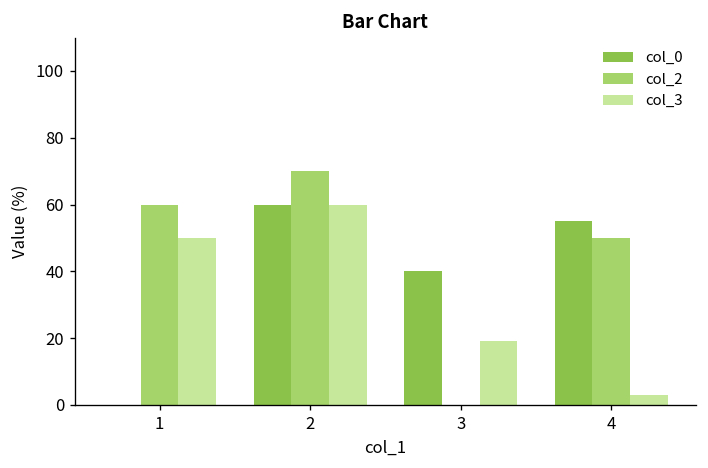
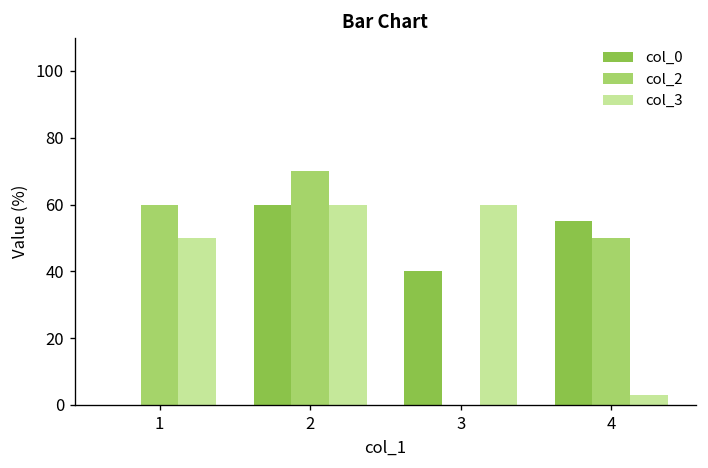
  {
    "col_3": {
      "1": 50,
      "2": 60,
-     "3": 19,
+     "3": 60,
      "4": 3
    }
  }
